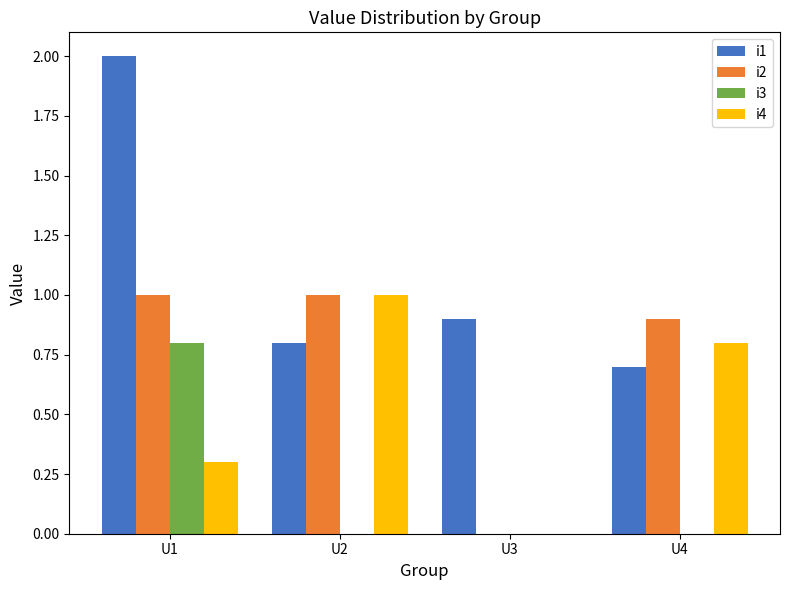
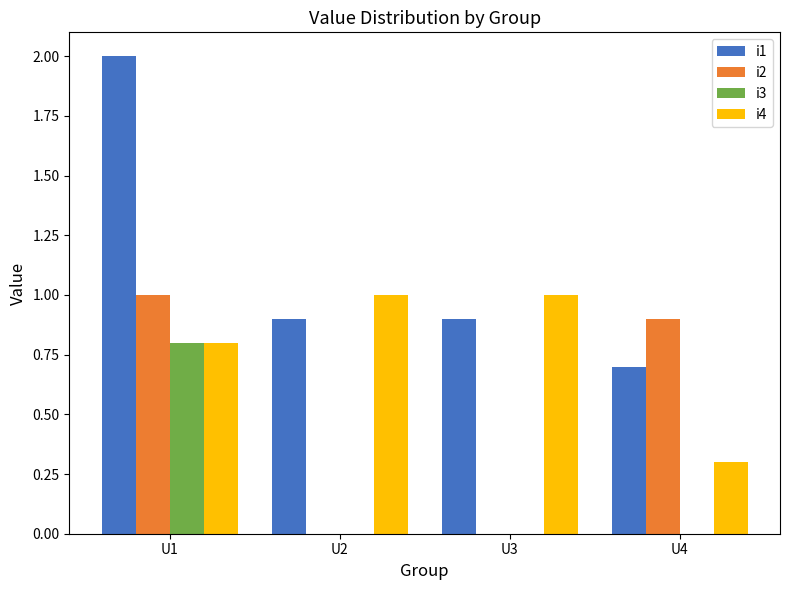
  {
    "i1": {
      "U1": 2.0,
-     "U2": 0.8,
+     "U2": 0.9,
      "U3": 0.9,
      "U4": 0.7
    },
    "i2": {
      "U1": 1,
-     "U2": 1,
+     "U2": 0,
      "U3": 0,
      "U4": 0.90
    },
    "i3": {
      "U1": 0.8,
      "U2": 0.0,
      "U3": 0.0,
      "U4": 0.0
    },
    "i4": {
-     "U1": 0.3,
+     "U1": 0.8,
      "U2": 1.0,
-     "U3": 0,
-     "U4": 0.8
+     "U3": 1,
+     "U4": 0.3
    }
  }
